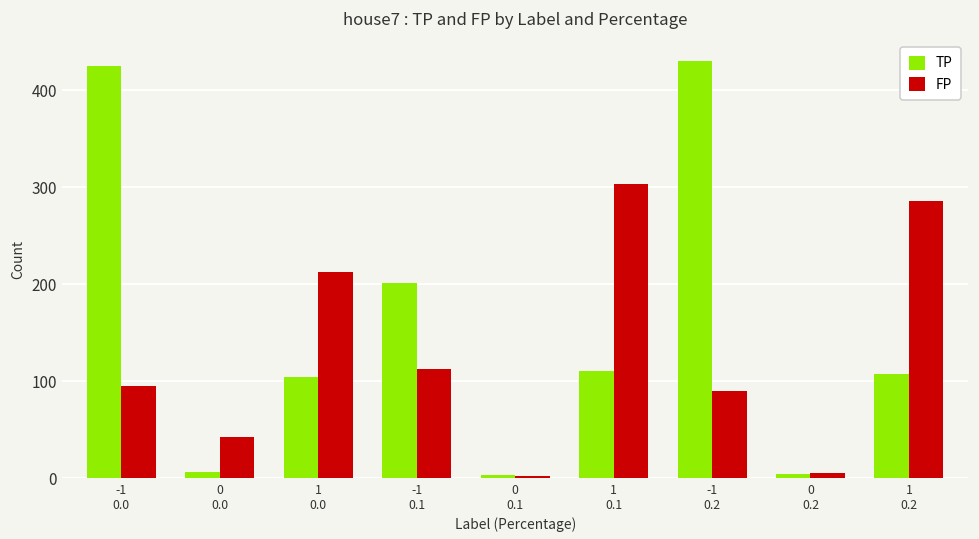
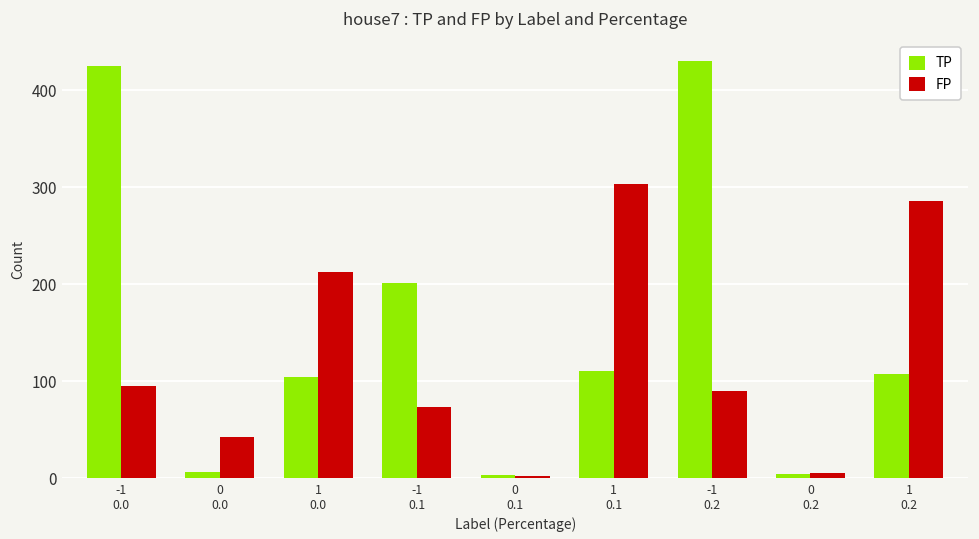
  {
    "TP": {
      "-1 0.0": 430,
      "0 0.0": 10,
      "1 0.0": 100,
      "-1 0.1": 200,
      "0 0.1": 0,
      "1 0.1": 110,
      "-1 0.2": 430,
      "0 0.2": 0,
      "1 0.2": 110
    },
    "FP": {
      "-1 0.0": 100,
      "0 0.0": 40,
      "1 0.0": 210,
-     "-1 0.1": 110,
+     "-1 0.1": 70,
      "1 0.1": 300,
      "-1 0.2": 90,
      "0 0.2": 10,
      "1 0.2": 290
    }
  }
